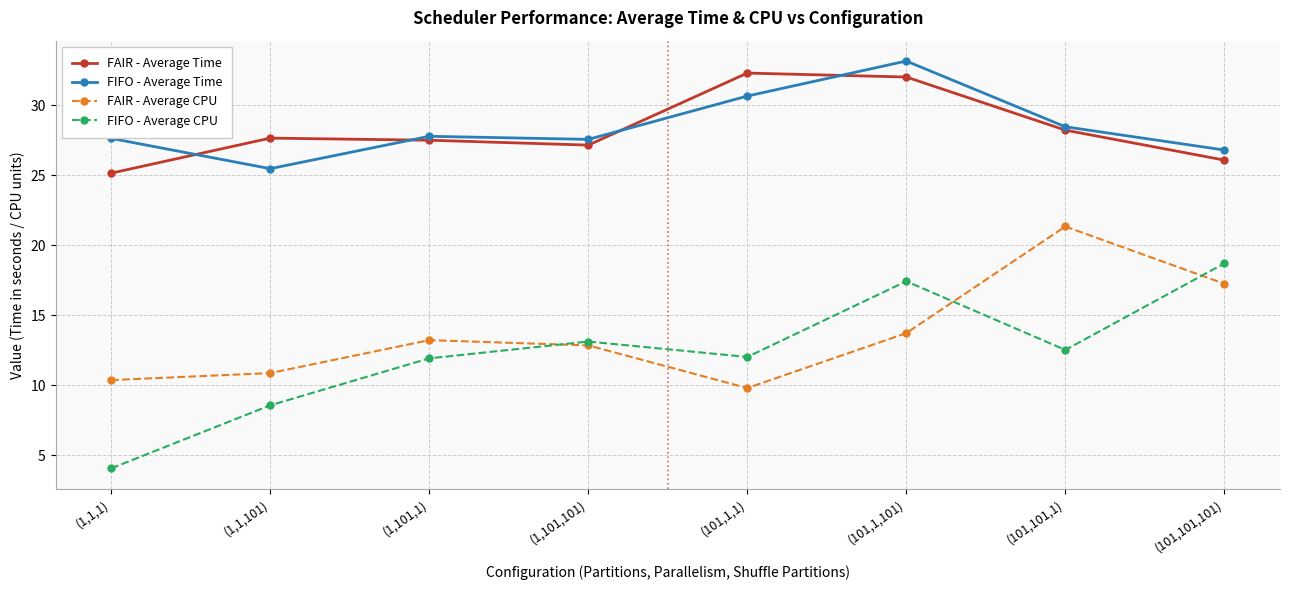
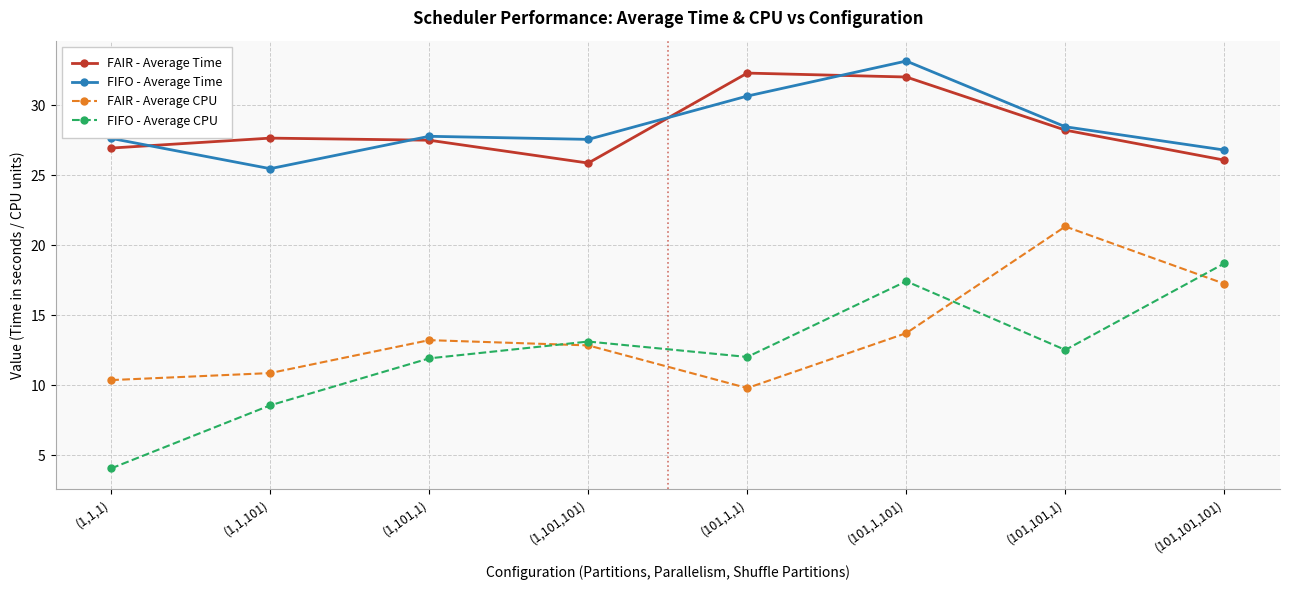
  {
    "FAIR - Average Time": {
-     "(1,1,1)": 25.1,
+     "(1,1,1)": 26.9,
      "(1,1,101)": 27.6,
      "(1,101,1)": 27.5,
-     "(1,101,101)": 27.1,
+     "(1,101,101)": 25.9,
      "(101,1,1)": 32.3,
      "(101,1,101)": 32.0,
      "(101,101,1)": 28.2,
      "(101,101,101)": 26.1
    },
    "FIFO - Average Time": {
      "(1,1,1)": 27.6,
      "(1,1,101)": 25.5,
      "(1,101,1)": 27.8,
      "(1,101,101)": 27.6,
      "(101,1,1)": 30.6,
      "(101,1,101)": 33.1,
      "(101,101,1)": 28.5,
      "(101,101,101)": 26.8
    },
    "FAIR - Average CPU": {
      "(1,1,1)": 10.4,
      "(1,1,101)": 10.9,
      "(1,101,1)": 13.2,
      "(1,101,101)": 12.9,
      "(101,1,1)": 9.8,
      "(101,1,101)": 13.7,
      "(101,101,1)": 21.3,
      "(101,101,101)": 17.2
    },
    "FIFO - Average CPU": {
      "(1,1,1)": 4.1,
      "(1,1,101)": 8.6,
      "(1,101,1)": 11.9,
      "(1,101,101)": 13.1,
      "(101,1,1)": 12.0,
      "(101,1,101)": 17.4,
      "(101,101,1)": 12.5,
      "(101,101,101)": 18.7
    }
  }
